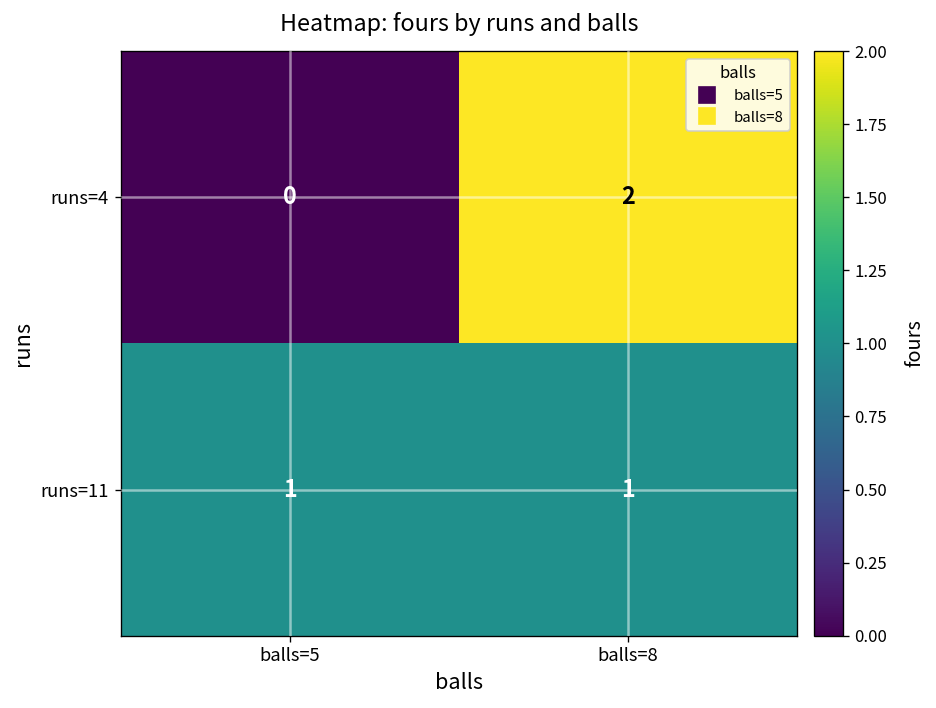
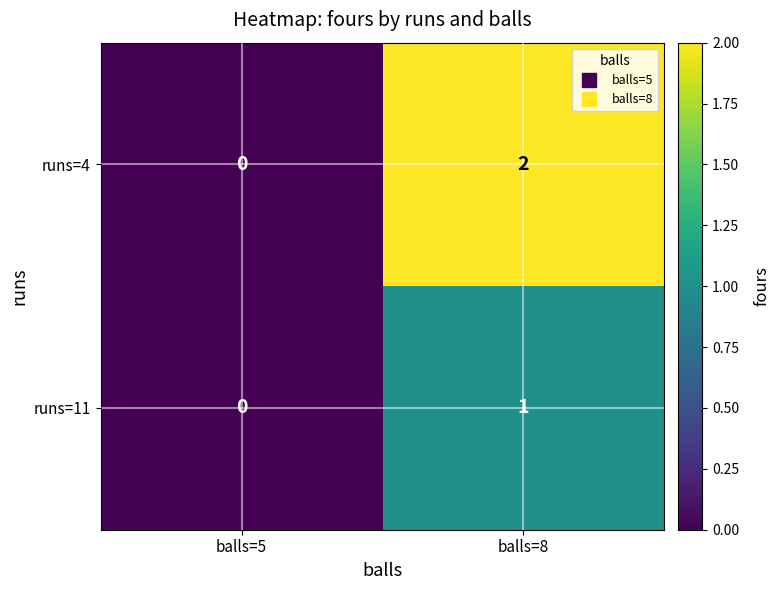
  {
    "runs=4": {
      "balls=5": 0,
      "balls=8": 2
    },
    "runs=11": {
-     "balls=5": 1,
+     "balls=5": 0,
      "balls=8": 1
    }
  }
